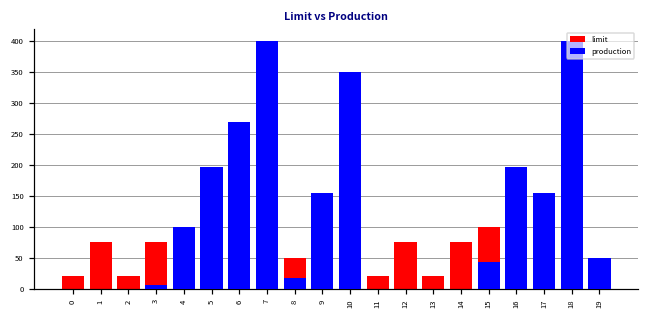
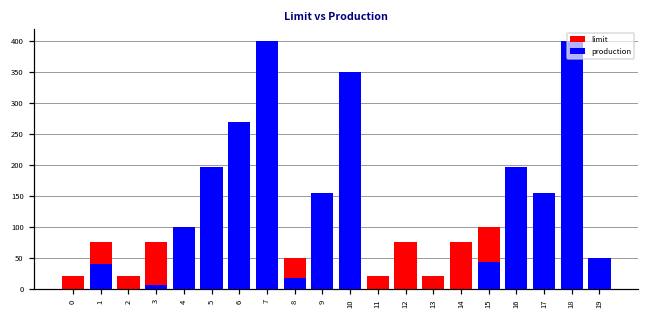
  {
    "limit": {
      "0": 20,
      "1": 80,
      "2": 20,
      "3": 80,
      "4": 100,
      "5": 200,
      "7": 400,
      "8": 50,
      "9": 160,
      "10": 350,
      "11": 20,
      "12": 80,
      "13": 20,
      "14": 80,
      "15": 100,
      "16": 200,
      "17": 160,
      "19": 50
    },
    "production": {
      "0": 0,
-     "1": 0,
+     "1": 40,
      "2": 0,
      "4": 100,
      "5": 200,
      "6": 270,
      "7": 400,
      "9": 160,
      "10": 350,
      "11": 0,
      "12": 0,
      "13": 0,
      "14": 0,
      "16": 200,
      "17": 160,
      "19": 50
    }
  }
